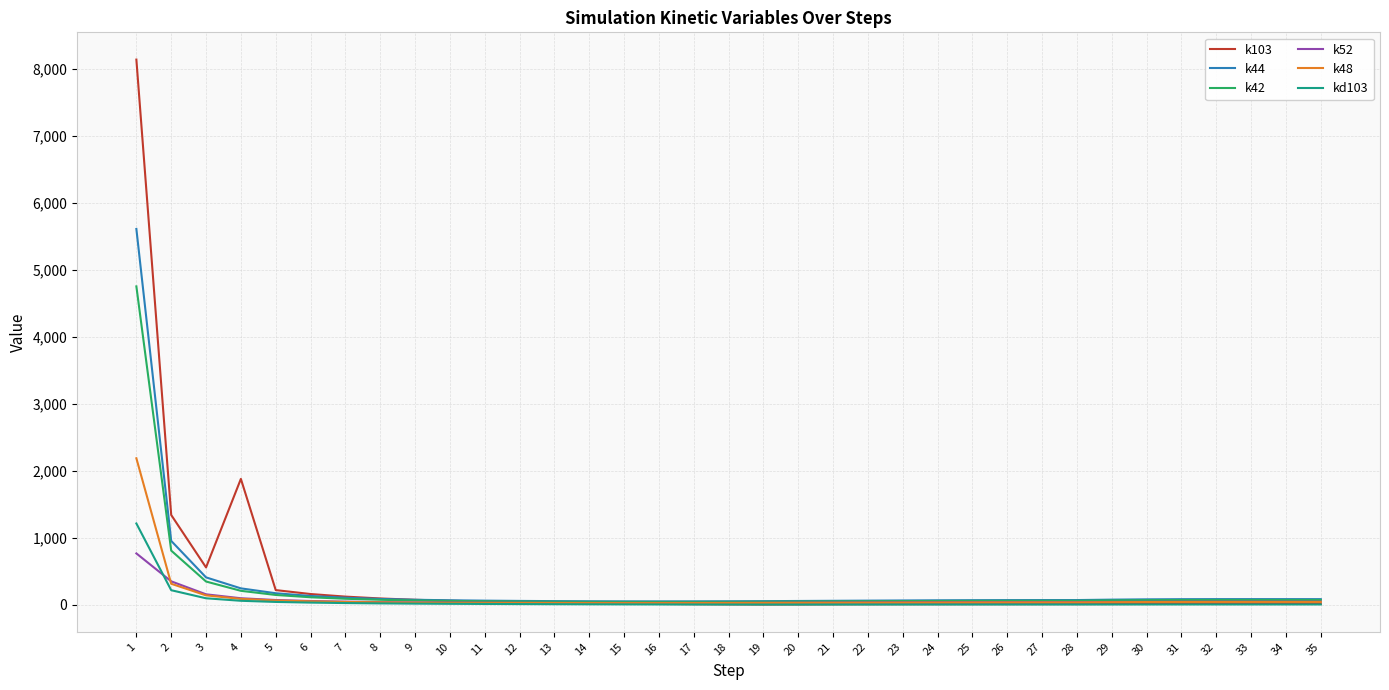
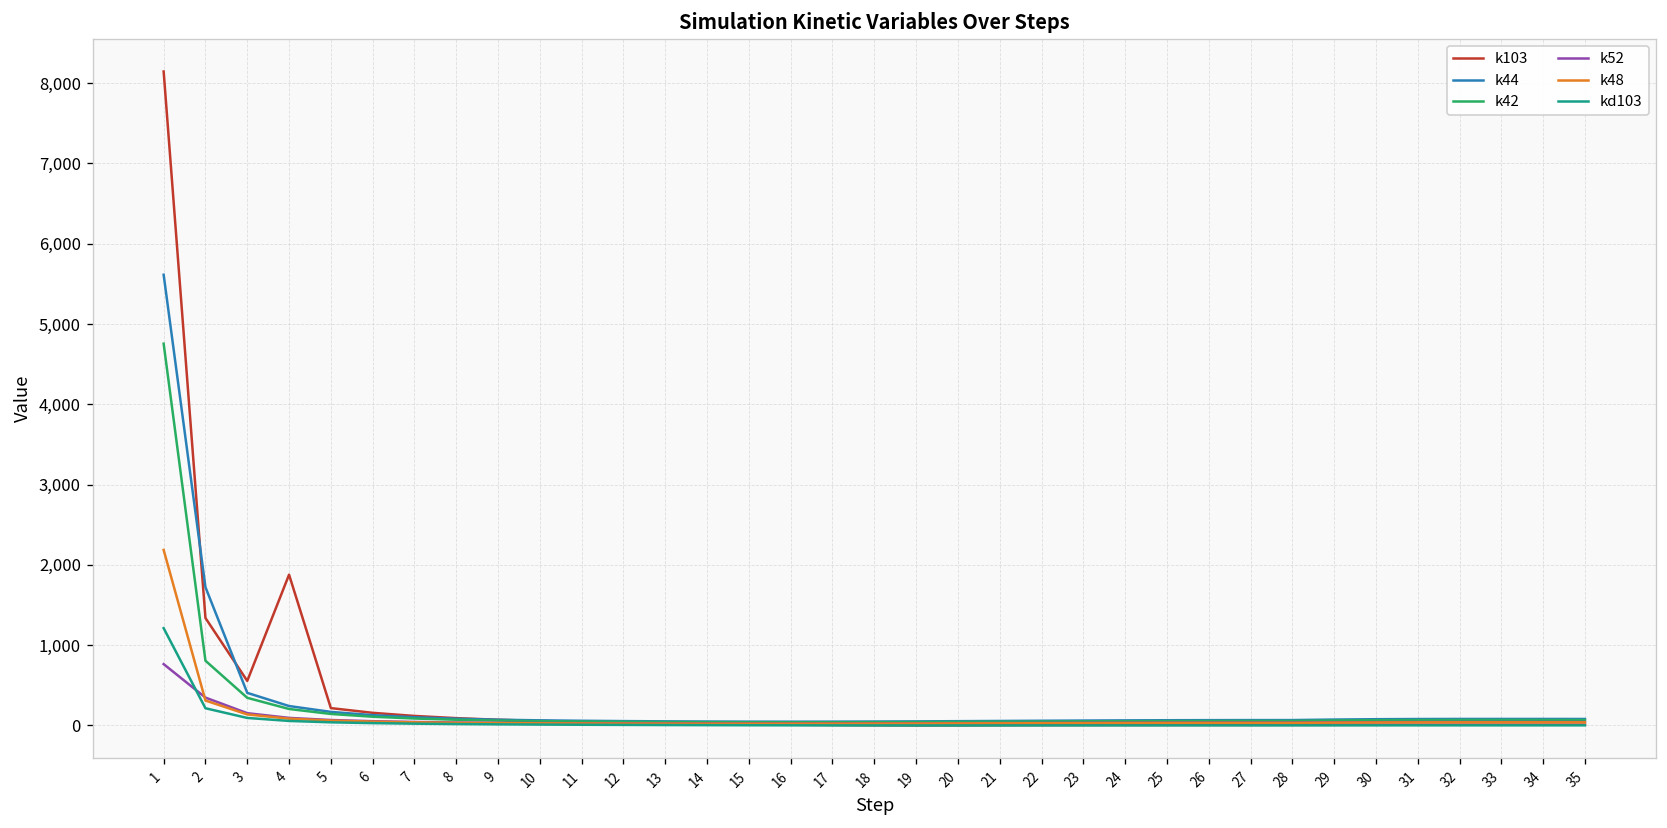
  {
    "k103": {
      "1": "8,100",
      "2": "1,300",
      "3": "600",
      "4": "1,900",
      "5": "200"
    },
    "k44": {
      "1": "5,600",
-     "2": "1,000",
+     "2": "1,700",
      "3": "400"
    },
    "k52": {
      "1": "800"
    },
    "k48": {
      "1": "2,200"
    }
  }
